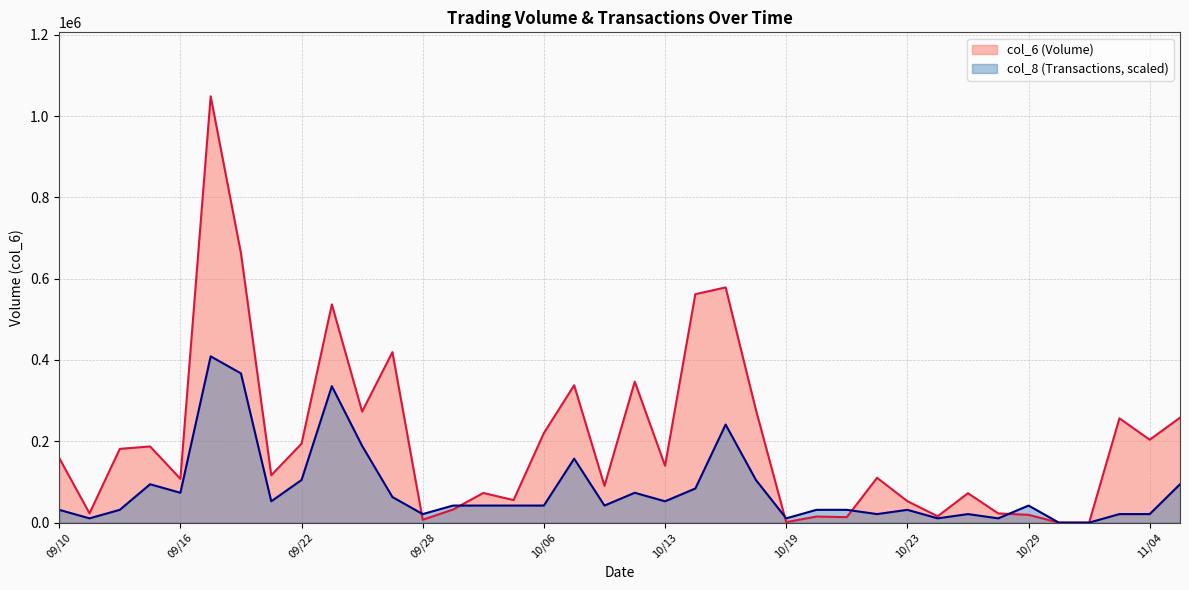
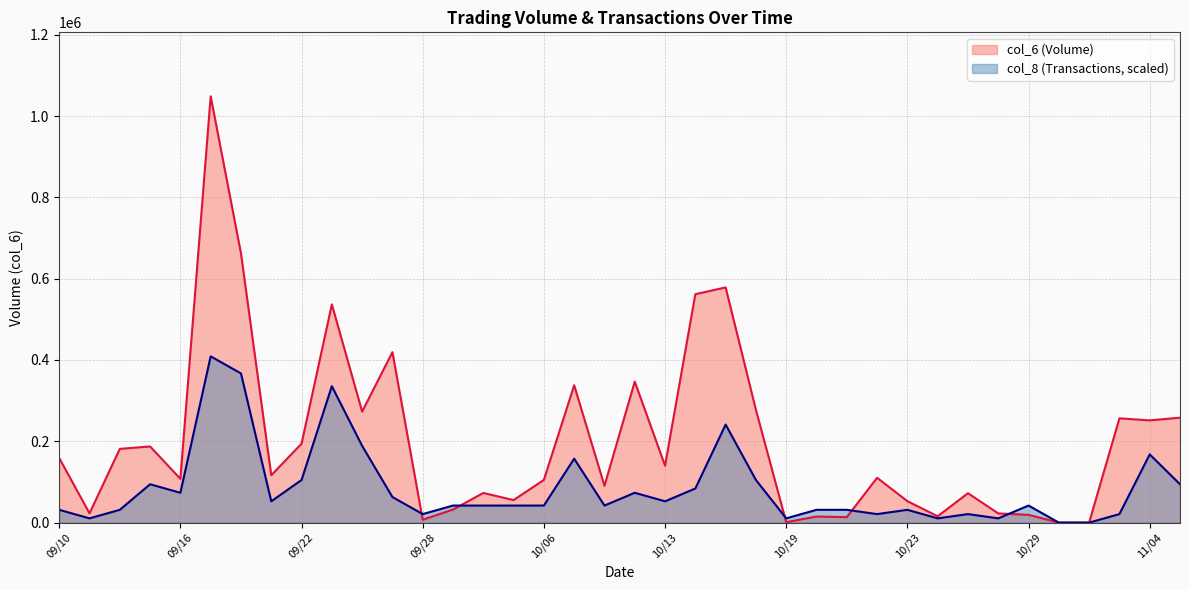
  {
    "col_6 (Volume)": {
      "09/10": 160000,
      "09/16": 110000,
      "09/22": 190000,
      "09/28": 10000,
-     "10/06": 220000,
+     "10/06": 110000,
      "10/13": 140000,
      "10/19": 0,
      "10/23": 50000,
      "10/29": 20000,
-     "11/04": 200000
+     "11/04": 250000
    },
    "col_8 (Transactions, scaled)": {
      "09/10": 30000,
      "09/16": 70000,
      "09/22": 100000,
      "09/28": 20000,
      "10/06": 40000,
      "10/13": 50000,
      "10/19": 10000,
      "10/23": 30000,
      "10/29": 40000,
-     "11/04": 20000
+     "11/04": 170000
    }
  }
